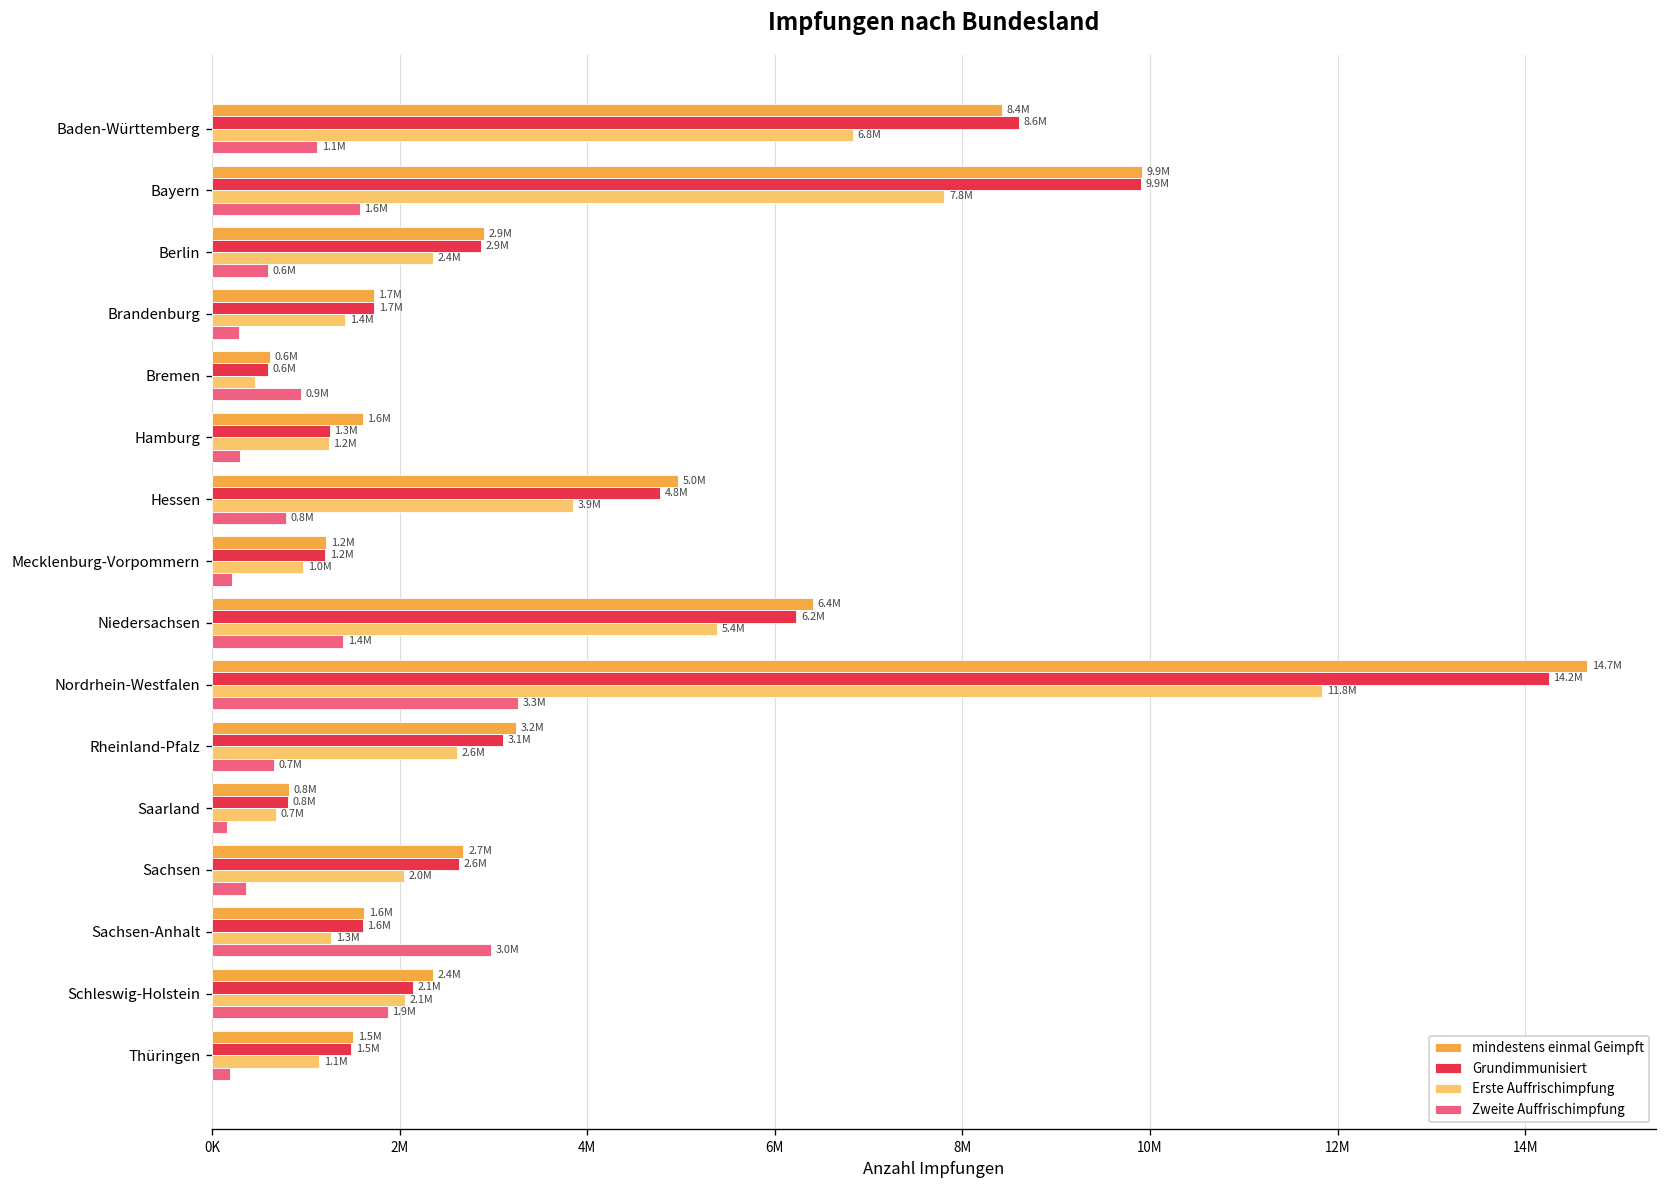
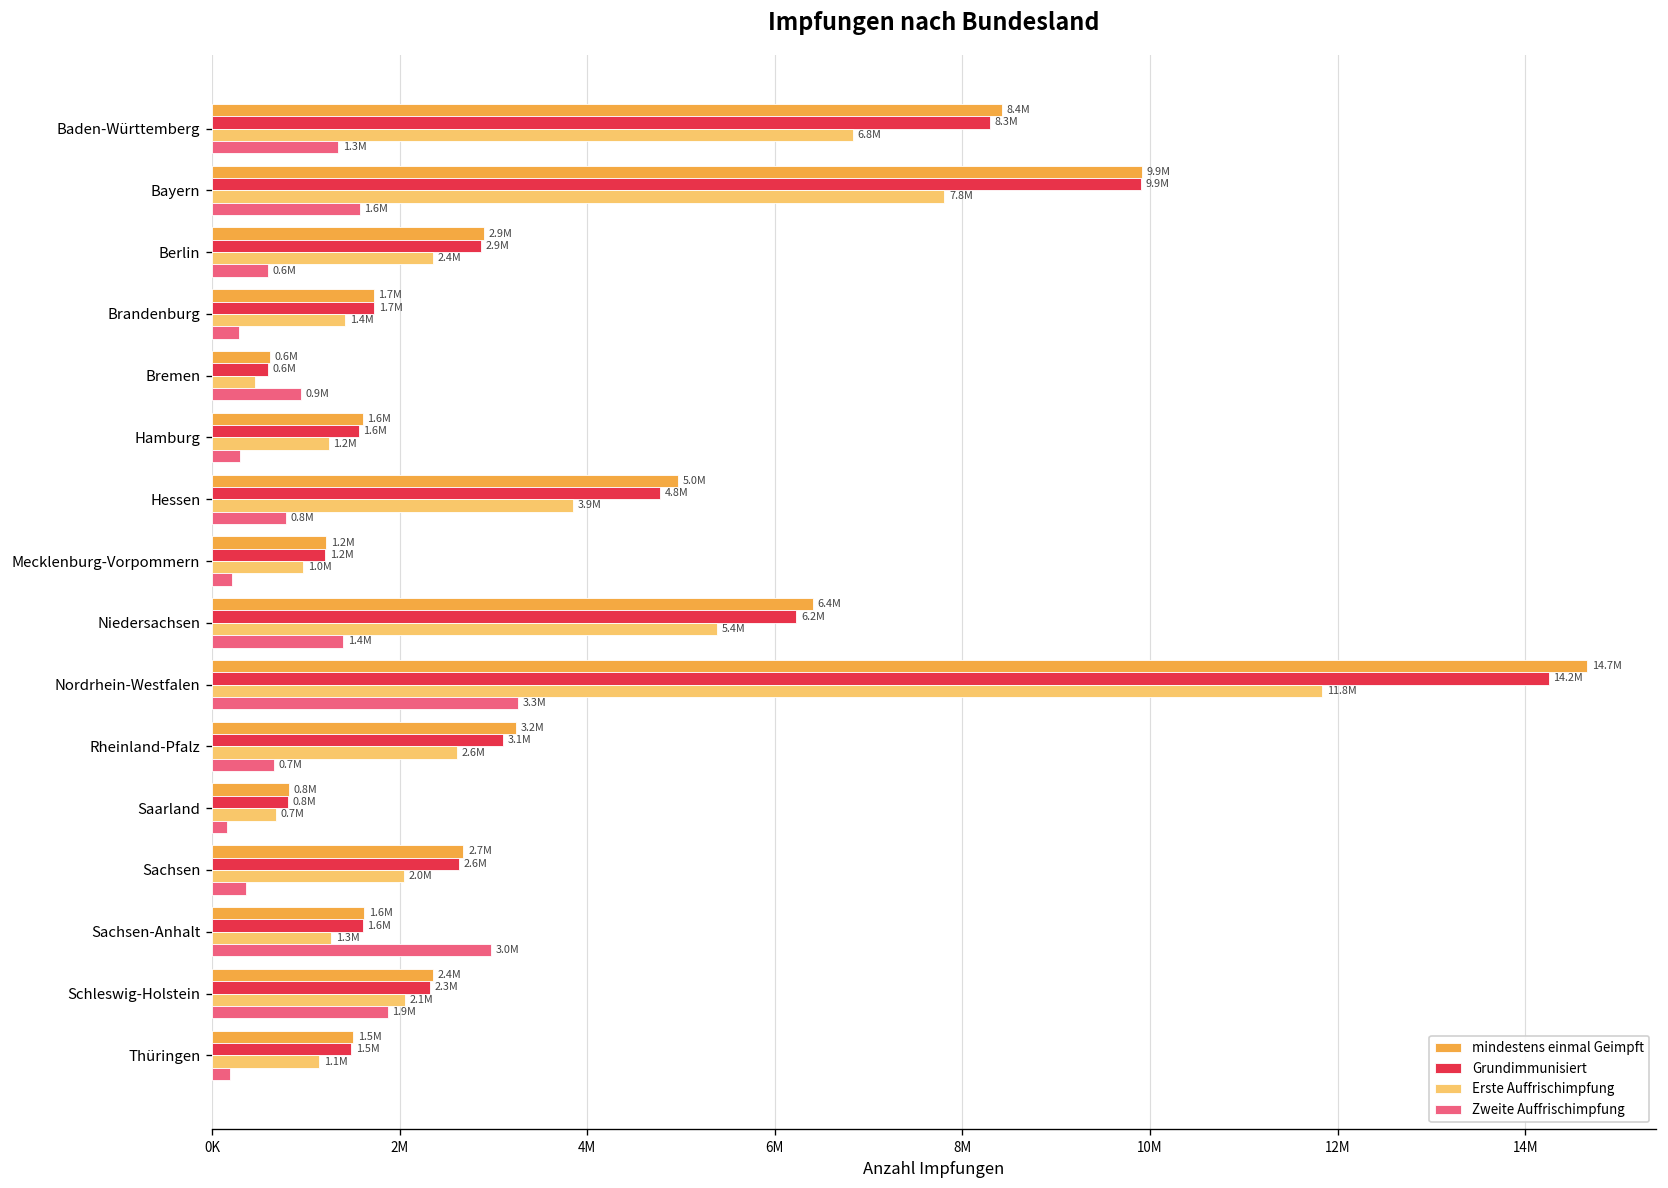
  {
    "Grundimmunisiert": {
-     "Baden-Württemberg": "8.6M",
+     "Baden-Württemberg": "8.3M",
      "Bayern": "9.9M",
      "Berlin": "2.9M",
      "Brandenburg": "1.7M",
      "Bremen": "0.6M",
-     "Hamburg": "1.3M",
+     "Hamburg": "1.6M",
      "Hessen": "4.8M",
      "Mecklenburg-Vorpommern": "1.2M",
      "Niedersachsen": "6.2M",
      "Nordrhein-Westfalen": "14.2M",
      "Rheinland-Pfalz": "3.1M",
      "Saarland": "0.8M",
      "Sachsen": "2.6M",
      "Sachsen-Anhalt": "1.6M",
-     "Schleswig-Holstein": "2.1M",
+     "Schleswig-Holstein": "2.3M",
      "Thüringen": "1.5M"
    },
    "Zweite Auffrischimpfung": {
-     "Baden-Württemberg": "1.1M",
+     "Baden-Württemberg": "1.3M",
      "Bayern": "1.6M",
      "Berlin": "0.6M",
      "Bremen": "0.9M",
      "Hessen": "0.8M",
      "Niedersachsen": "1.4M",
      "Nordrhein-Westfalen": "3.3M",
      "Rheinland-Pfalz": "0.7M",
      "Sachsen-Anhalt": "3.0M",
      "Schleswig-Holstein": "1.9M"
    }
  }
